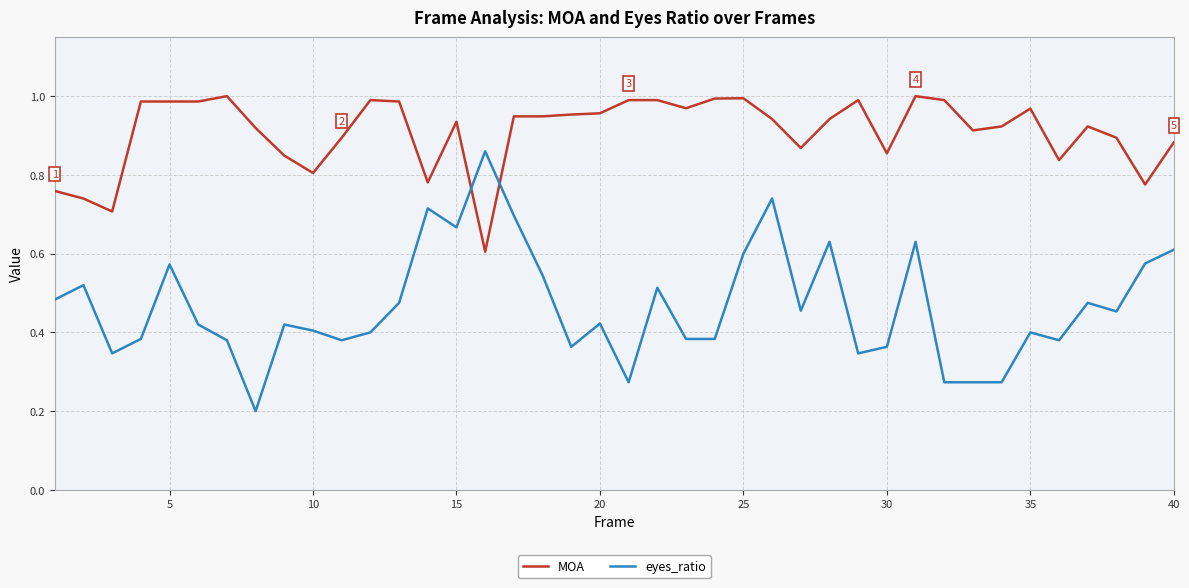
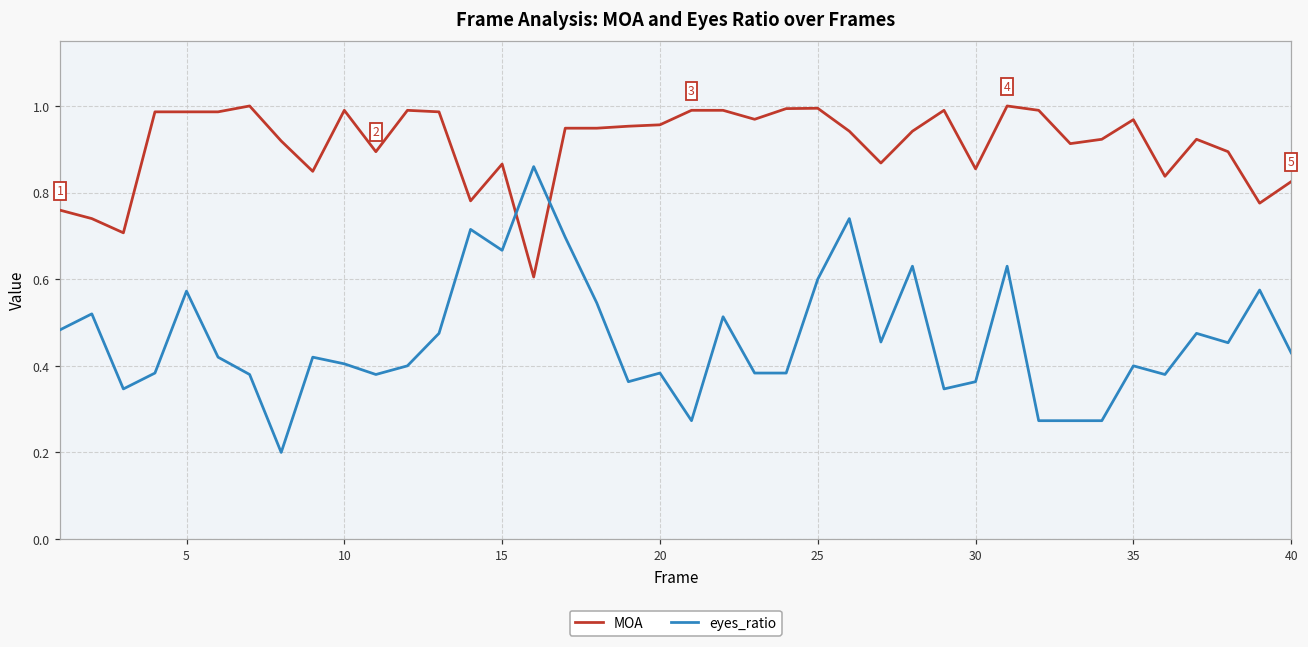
  {
    "MOA": {
      "5": 0.99,
-     "10": 0.80,
-     "15": 0.93,
+     "10": 0.99,
+     "15": 0.87,
      "20": 0.96,
      "25": 0.99,
      "30": 0.85,
      "35": 0.97,
-     "40": 0.88
+     "40": 0.83
    },
    "eyes_ratio": {
      "5": 0.57,
      "10": 0.40,
      "15": 0.67,
-     "20": 0.42,
+     "20": 0.38,
      "25": 0.60,
      "30": 0.36,
      "35": 0.40,
-     "40": 0.61
+     "40": 0.43
    }
  }
